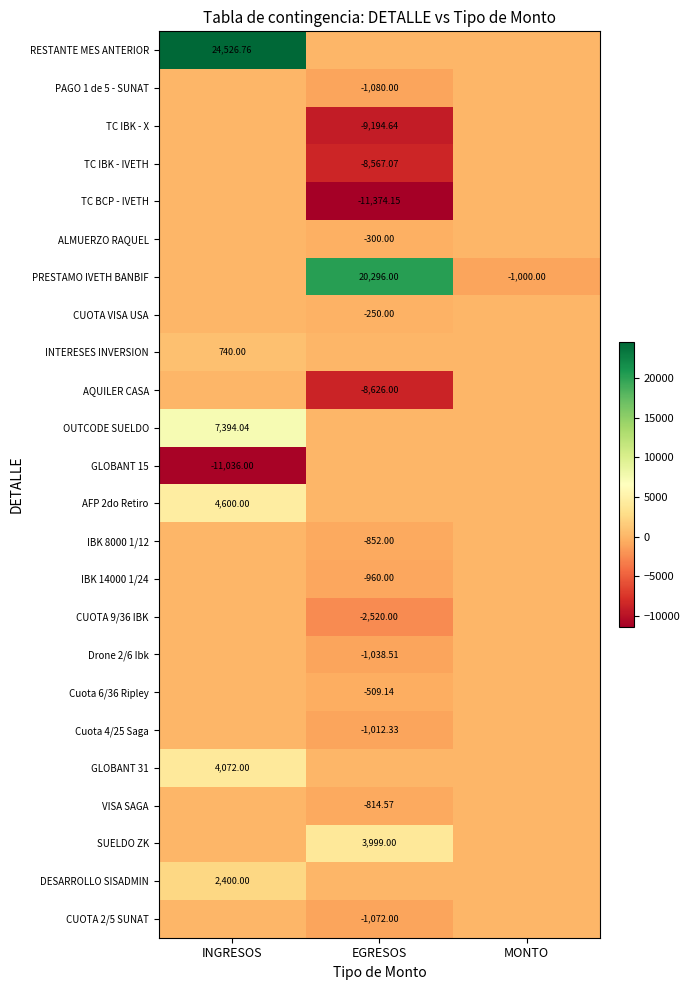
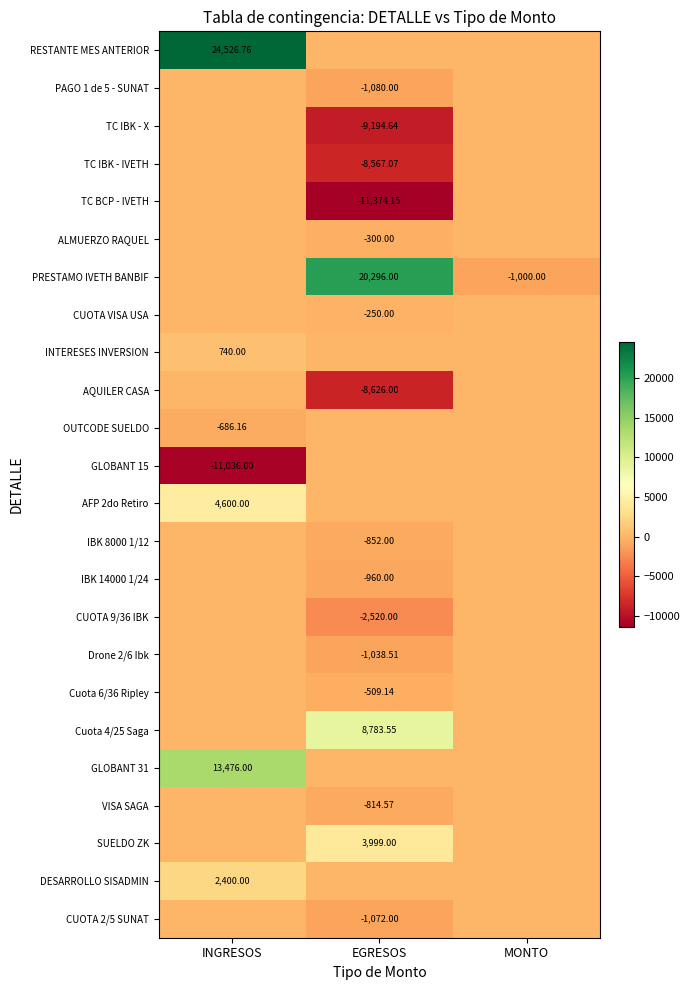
  {
    "RESTANTE MES ANTERIOR": {
      "INGRESOS": "24,526.76"
    },
    "PAGO 1 de 5 - SUNAT": {
      "EGRESOS": "-1,080.00"
    },
    "TC IBK - X": {
      "EGRESOS": "-9,194.64"
    },
    "TC IBK - IVETH": {
      "EGRESOS": "-8,567.07"
    },
    "TC BCP - IVETH": {
      "EGRESOS": "-11,374.15"
    },
    "ALMUERZO RAQUEL": {
      "EGRESOS": "-300.00"
    },
    "PRESTAMO IVETH BANBIF": {
      "EGRESOS": "20,296.00",
      "MONTO": "-1,000.00"
    },
    "CUOTA VISA USA": {
      "EGRESOS": "-250.00"
    },
    "INTERESES INVERSION": {
      "INGRESOS": "740.00"
    },
    "AQUILER CASA": {
      "EGRESOS": "-8,626.00"
    },
    "OUTCODE SUELDO": {
-     "INGRESOS": "7,394.04"
+     "INGRESOS": "-686.16"
    },
    "GLOBANT 15": {
      "INGRESOS": "-11,036.00"
    },
    "AFP 2do Retiro": {
      "INGRESOS": "4,600.00"
    },
    "IBK 8000 1/12": {
      "EGRESOS": "-852.00"
    },
    "IBK 14000 1/24": {
      "EGRESOS": "-960.00"
    },
    "CUOTA 9/36 IBK": {
      "EGRESOS": "-2,520.00"
    },
    "Drone 2/6 Ibk": {
      "EGRESOS": "-1,038.51"
    },
    "Cuota 6/36 Ripley": {
      "EGRESOS": "-509.14"
    },
    "Cuota 4/25 Saga": {
-     "EGRESOS": "-1,012.33"
+     "EGRESOS": "8,783.55"
    },
    "GLOBANT 31": {
-     "INGRESOS": "4,072.00"
+     "INGRESOS": "13,476.00"
    },
    "VISA SAGA": {
      "EGRESOS": "-814.57"
    },
    "SUELDO ZK": {
      "EGRESOS": "3,999.00"
    },
    "DESARROLLO SISADMIN": {
      "INGRESOS": "2,400.00"
    },
    "CUOTA 2/5 SUNAT": {
      "EGRESOS": "-1,072.00"
    }
  }
